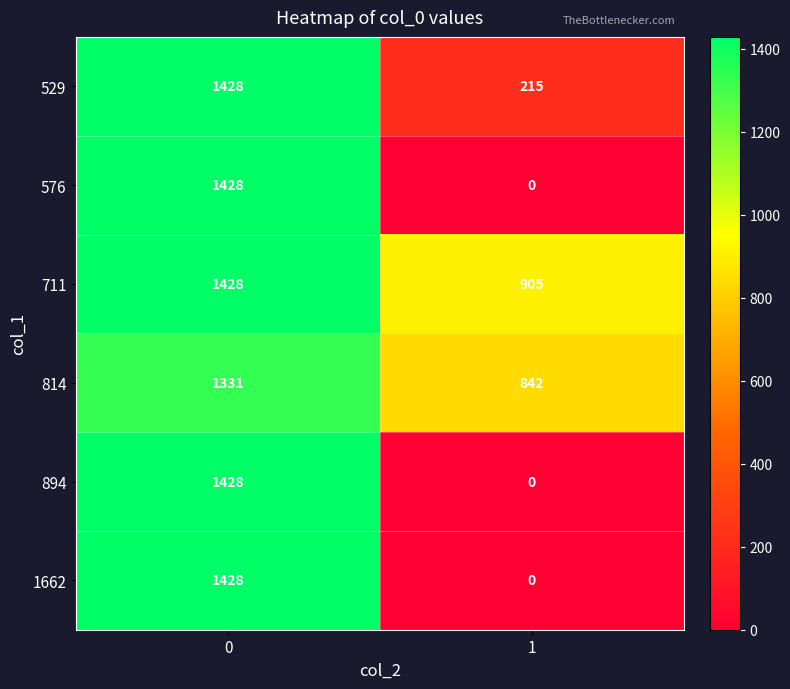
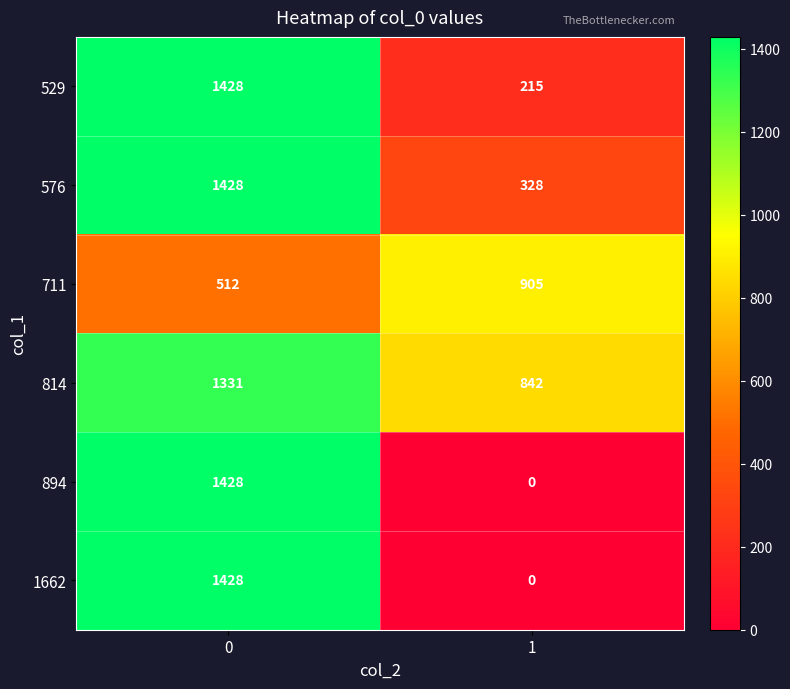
  {
    "529": {
      "0": 1428,
      "1": 215
    },
    "576": {
      "0": 1428,
-     "1": 0
+     "1": 328
    },
    "711": {
-     "0": 1428,
+     "0": 512,
      "1": 905
    },
    "814": {
      "0": 1331,
      "1": 842
    },
    "894": {
      "0": 1428,
      "1": 0
    },
    "1662": {
      "0": 1428,
      "1": 0
    }
  }
